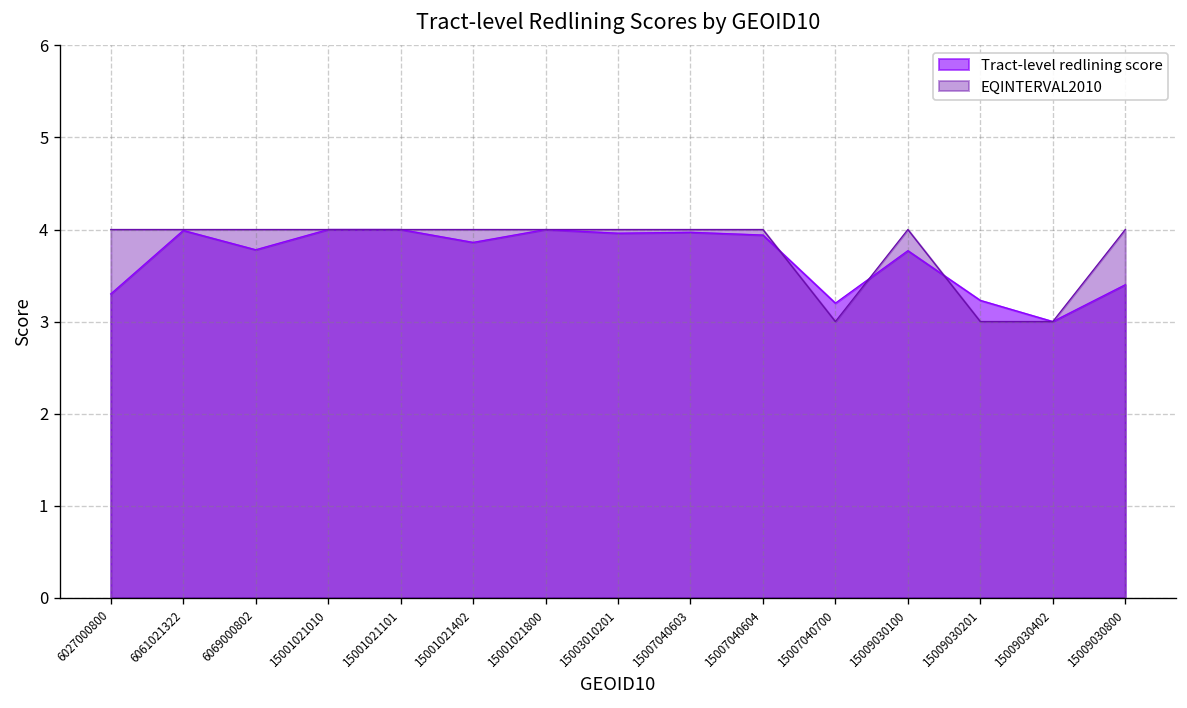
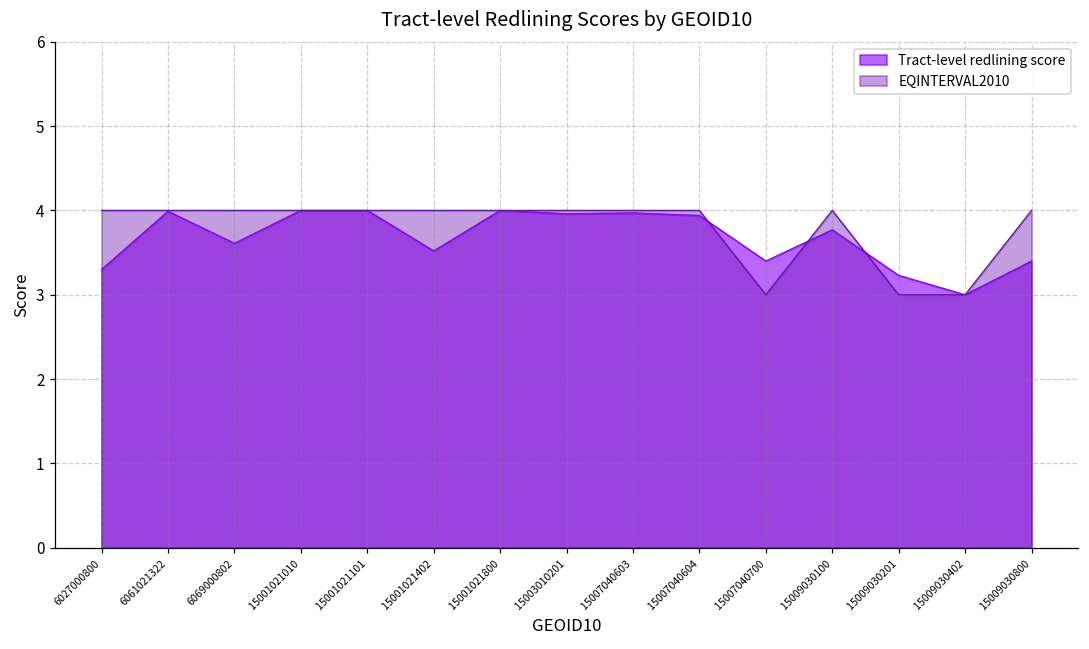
  {
    "Tract-level redlining score": {
      "6027000800": 3.3,
-     "6069000802": 3.8,
-     "15001021402": 3.9,
+     "6069000802": 3.6,
+     "15001021402": 3.5,
      "15003010201": 4.0,
      "15007040604": 3.9,
-     "15007040700": 3.2,
+     "15007040700": 3.4,
      "15009030100": 3.8,
      "15009030201": 3.2,
      "15009030800": 3.4
    },
    "EQINTERVAL2010": {
      "6027000800": 4.0,
      "6069000802": 4.0,
      "15001021402": 4.0,
      "15003010201": 4.0,
      "15007040604": 4.0,
      "15007040700": 3.0,
      "15009030100": 4.0,
      "15009030201": 3.0,
      "15009030800": 4.0
    }
  }
